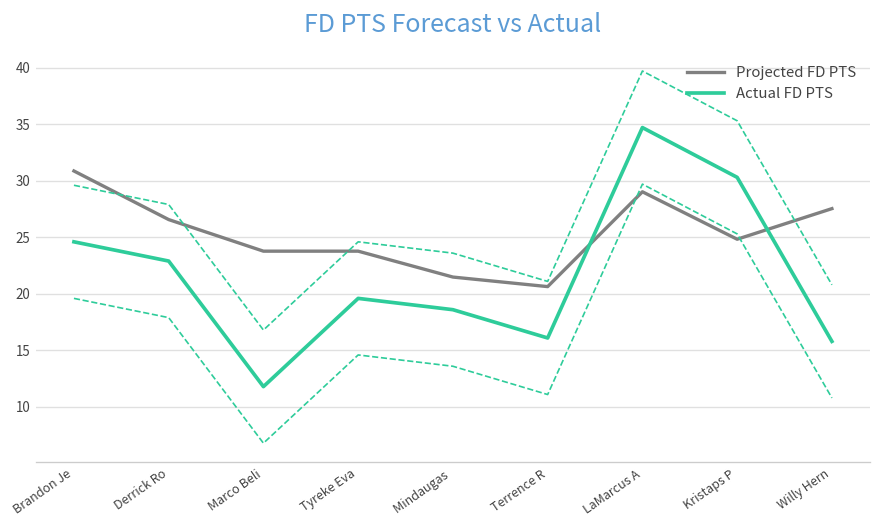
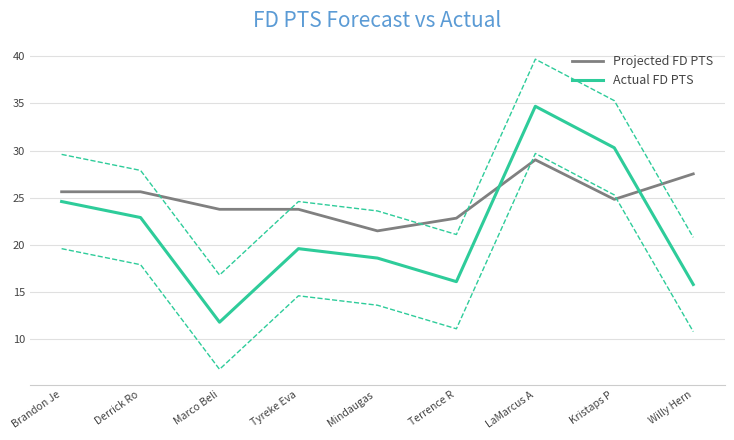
  {
    "Projected FD PTS": {
-     "Brandon Je": 31,
-     "Derrick Ro": 27,
+     "Brandon Je": 26,
+     "Derrick Ro": 26,
      "Marco Beli": 24,
      "Tyreke Eva": 24,
      "Mindaugas": 21,
-     "Terrence R": 21,
+     "Terrence R": 23,
      "LaMarcus A": 29,
      "Kristaps P": 25,
      "Willy Hern": 28
    }
  }
